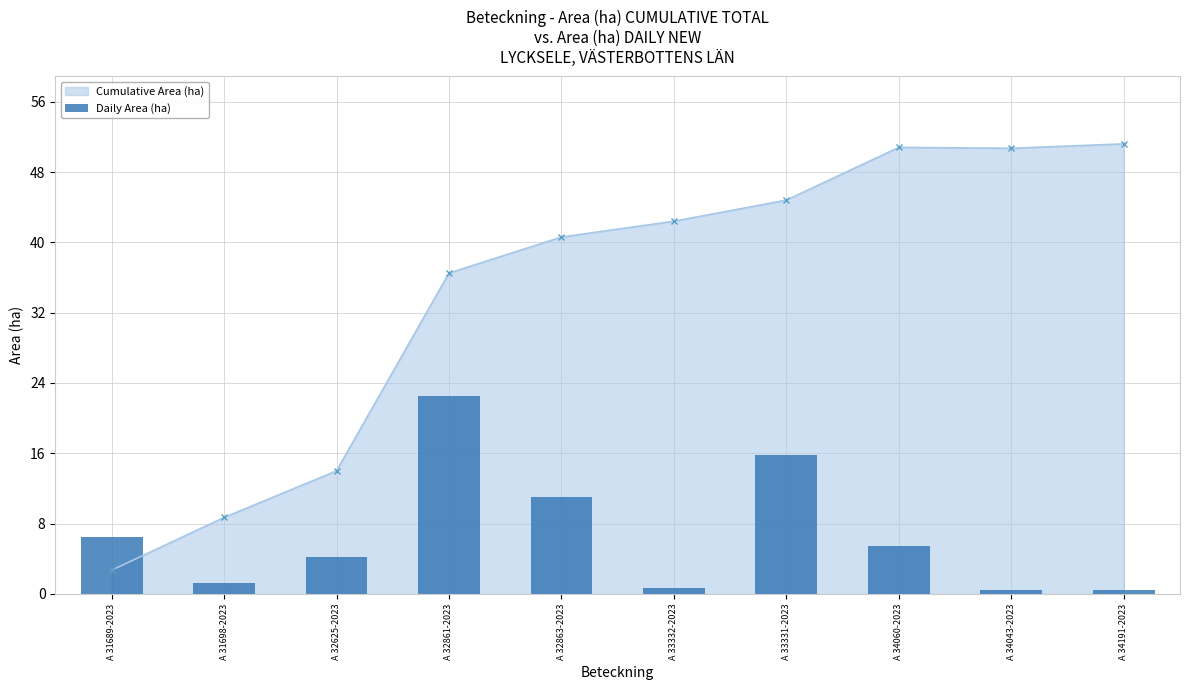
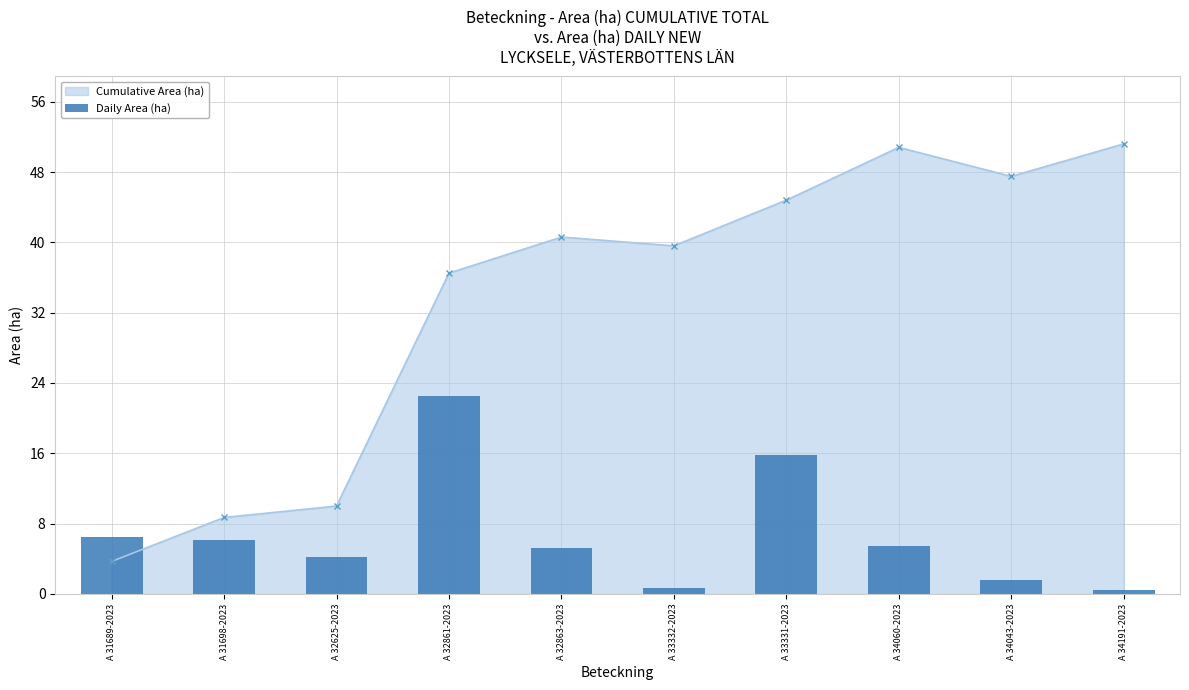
  {
    "Daily Area (ha)": {
      "A 31689-2023": 7,
-     "A 31698-2023": 1,
+     "A 31698-2023": 6,
      "A 32625-2023": 4,
      "A 32861-2023": 23,
-     "A 32863-2023": 11,
+     "A 32863-2023": 5,
      "A 33332-2023": 1,
      "A 33331-2023": 16,
      "A 34060-2023": 6,
-     "A 34043-2023": 1,
+     "A 34043-2023": 2,
      "A 34191-2023": 1
    },
    "Cumulative Area (ha)": {
-     "A 31689-2023": 3,
+     "A 31689-2023": 4,
      "A 31698-2023": 9,
-     "A 32625-2023": 14,
+     "A 32625-2023": 10,
      "A 32861-2023": 37,
      "A 32863-2023": 41,
-     "A 33332-2023": 42,
+     "A 33332-2023": 40,
      "A 33331-2023": 45,
      "A 34060-2023": 51,
-     "A 34043-2023": 51,
+     "A 34043-2023": 48,
      "A 34191-2023": 51
    }
  }
